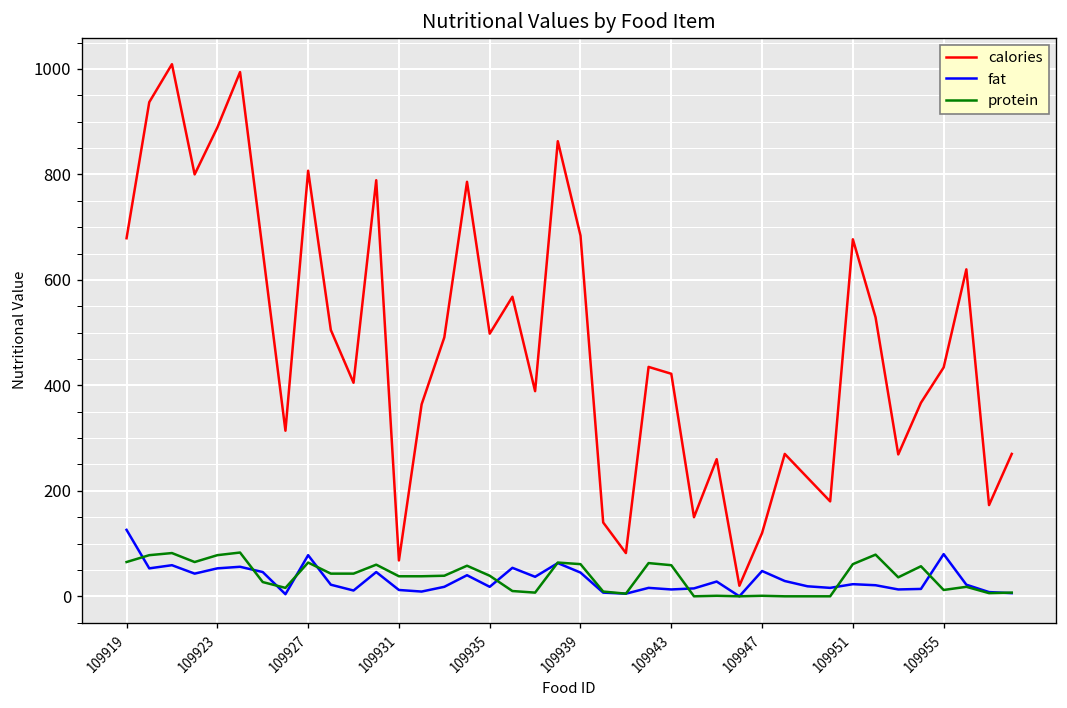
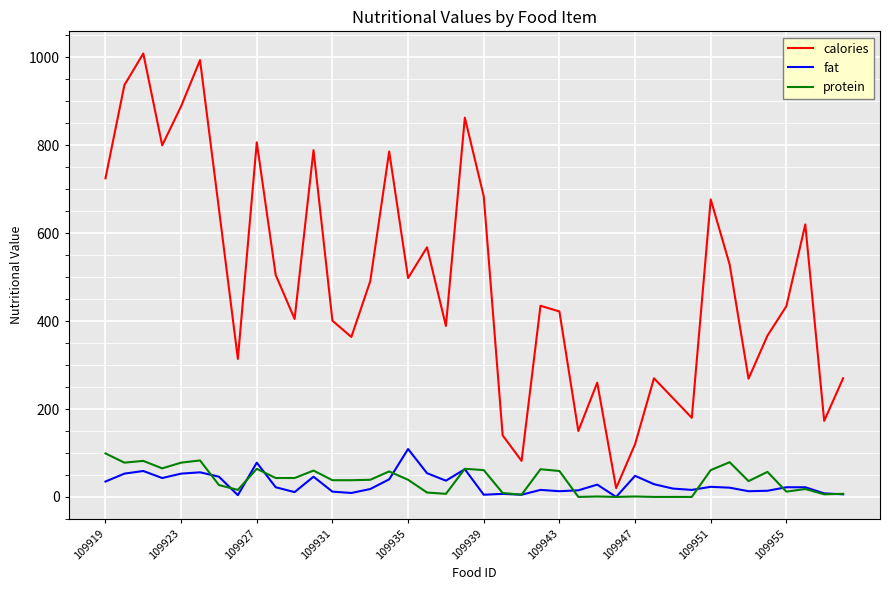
  {
    "calories": {
-     "109919": 680,
+     "109919": 730,
      "109923": 890,
      "109927": 810,
-     "109931": 70,
+     "109931": 400,
      "109935": 500,
      "109939": 680,
      "109943": 420,
      "109947": 120,
      "109951": 680,
      "109955": 430
    },
    "fat": {
-     "109919": 130,
+     "109919": 40,
      "109923": 50,
      "109927": 80,
      "109931": 10,
-     "109935": 20,
-     "109939": 50,
+     "109935": 110,
+     "109939": 10,
      "109943": 10,
      "109947": 50,
      "109951": 20,
-     "109955": 80
+     "109955": 20
    },
    "protein": {
-     "109919": 70,
+     "109919": 100,
      "109923": 80,
      "109927": 60,
      "109931": 40,
      "109935": 40,
      "109939": 60,
      "109943": 60,
      "109947": 0,
      "109951": 60,
      "109955": 10
    }
  }
